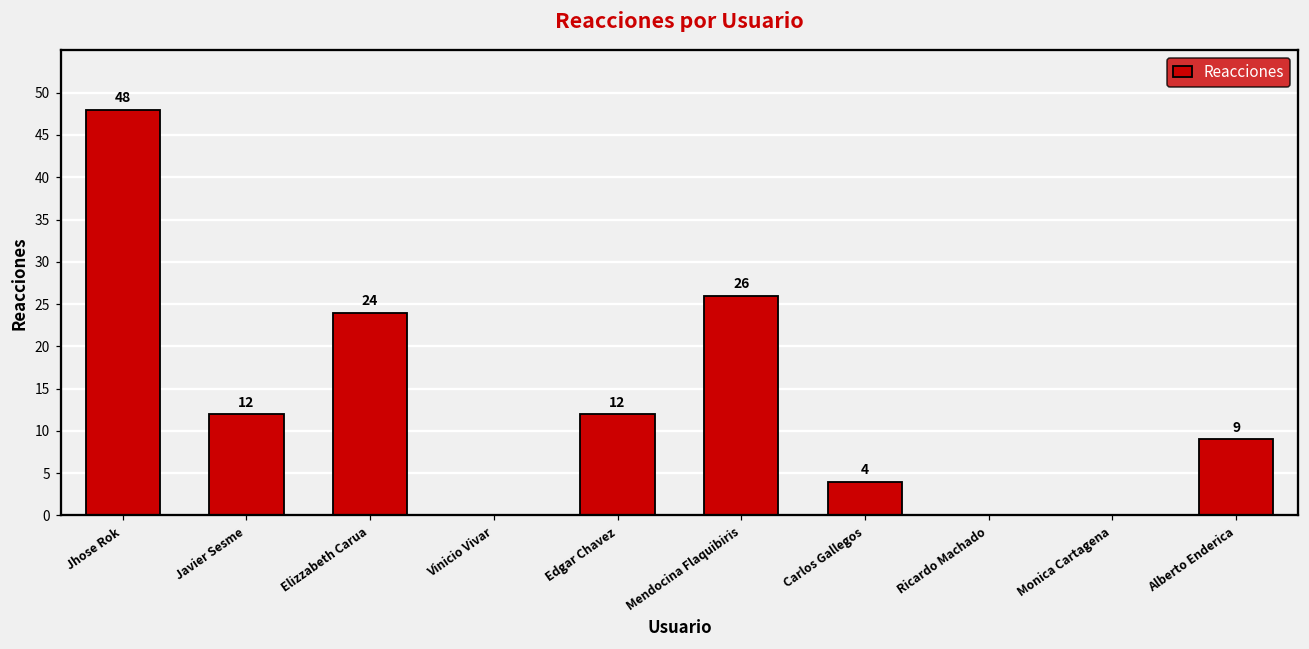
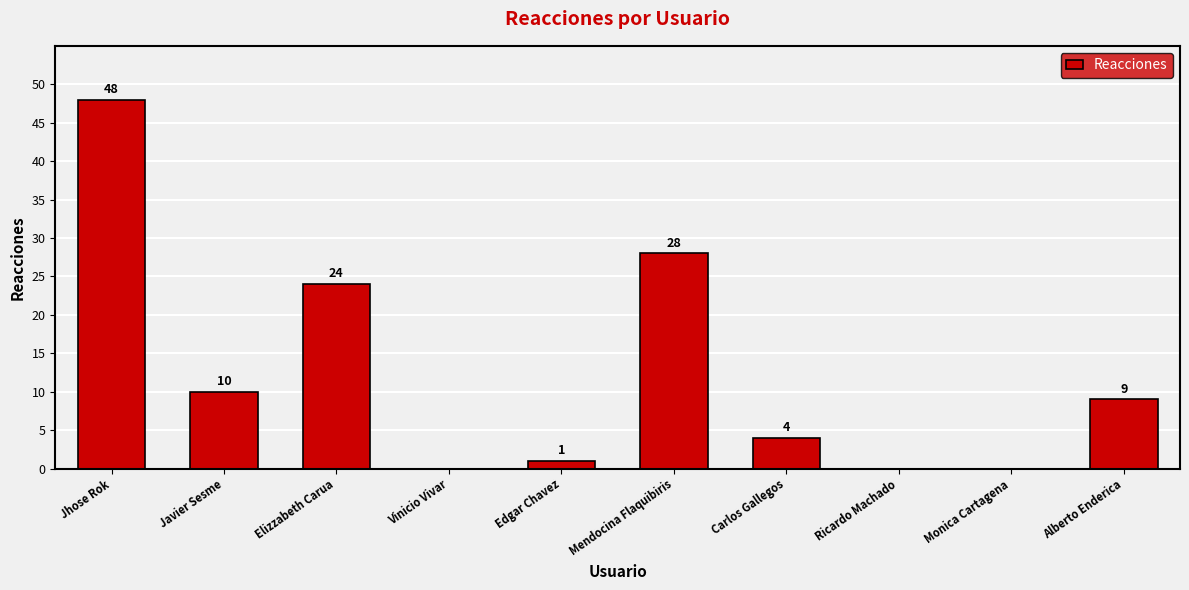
  {
    "Jhose Rok": 48,
-   "Javier Sesme": 12,
+   "Javier Sesme": 10,
    "Elizzabeth Carua": 24,
-   "Edgar Chavez": 12,
-   "Mendocina Flaquibiris": 26,
+   "Edgar Chavez": 1,
+   "Mendocina Flaquibiris": 28,
    "Carlos Gallegos": 4,
    "Alberto Enderica": 9
  }
